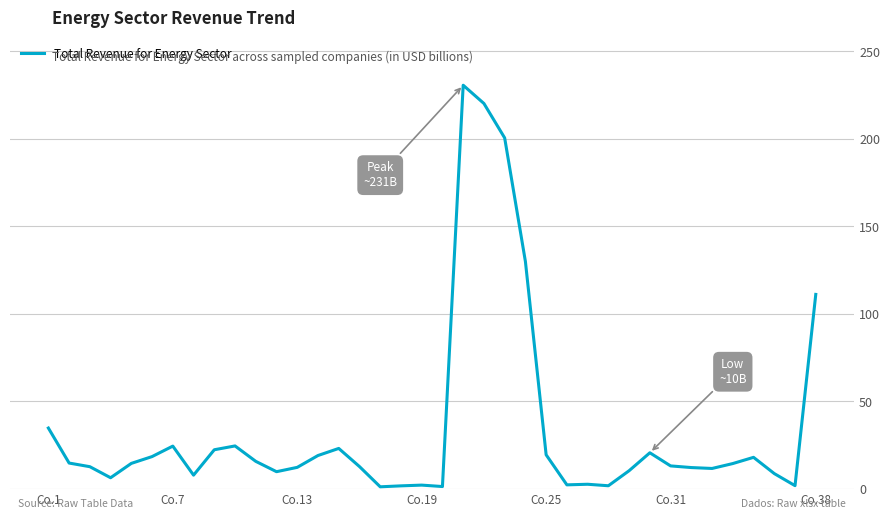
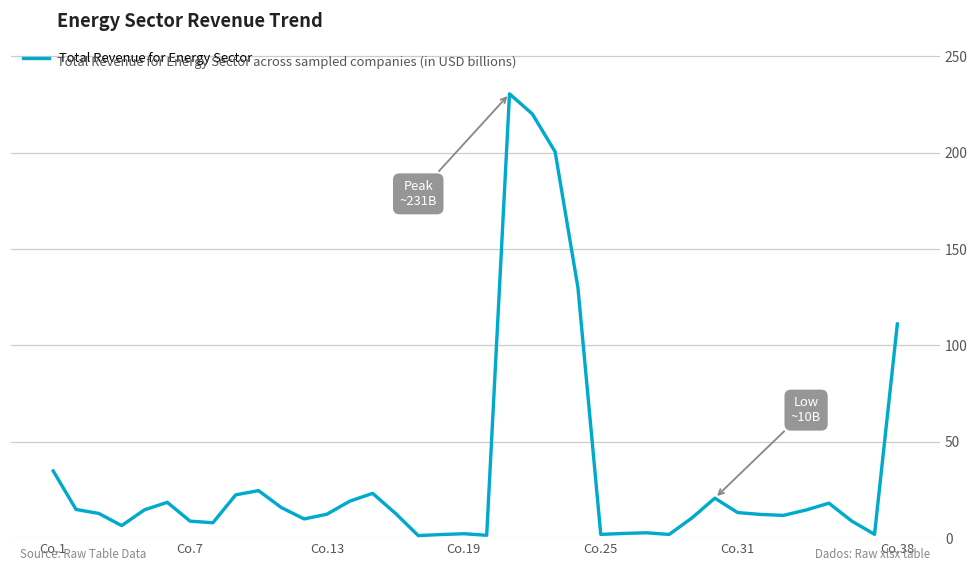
  {
    "Co.1": 35,
-   "Co.7": 24,
+   "Co.7": 9,
    "Co.13": 12,
    "Co.19": 2,
-   "Co.25": 19,
+   "Co.25": 2,
    "Co.31": 13,
    "Co.38": 111
  }
